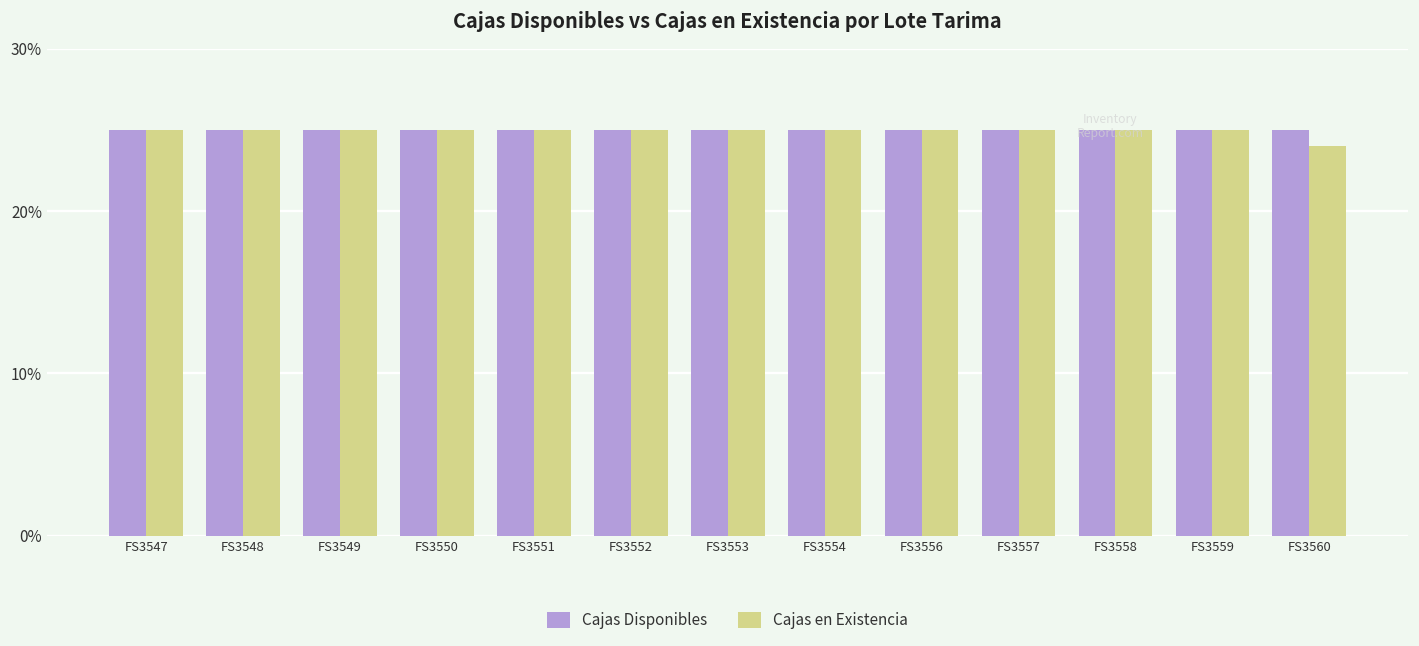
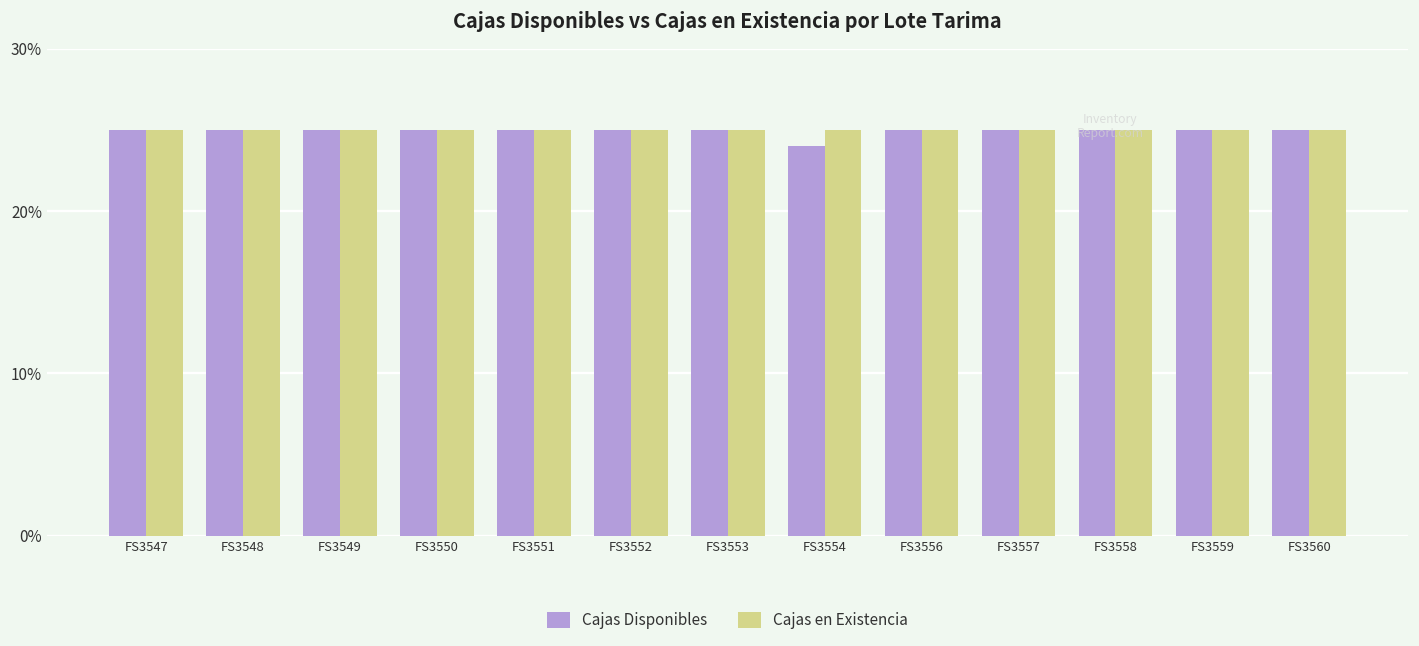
  {
    "Cajas Disponibles": {
      "FS3547": "25%",
      "FS3548": "25%",
      "FS3549": "25%",
      "FS3550": "25%",
      "FS3551": "25%",
      "FS3552": "25%",
      "FS3553": "25%",
-     "FS3554": "25%",
+     "FS3554": "24%",
      "FS3556": "25%",
      "FS3557": "25%",
      "FS3558": "25%",
      "FS3559": "25%",
      "FS3560": "25%"
    },
    "Cajas en Existencia": {
      "FS3547": "25%",
      "FS3548": "25%",
      "FS3549": "25%",
      "FS3550": "25%",
      "FS3551": "25%",
      "FS3552": "25%",
      "FS3553": "25%",
      "FS3554": "25%",
      "FS3556": "25%",
      "FS3557": "25%",
      "FS3558": "25%",
      "FS3559": "25%",
-     "FS3560": "24%"
+     "FS3560": "25%"
    }
  }
